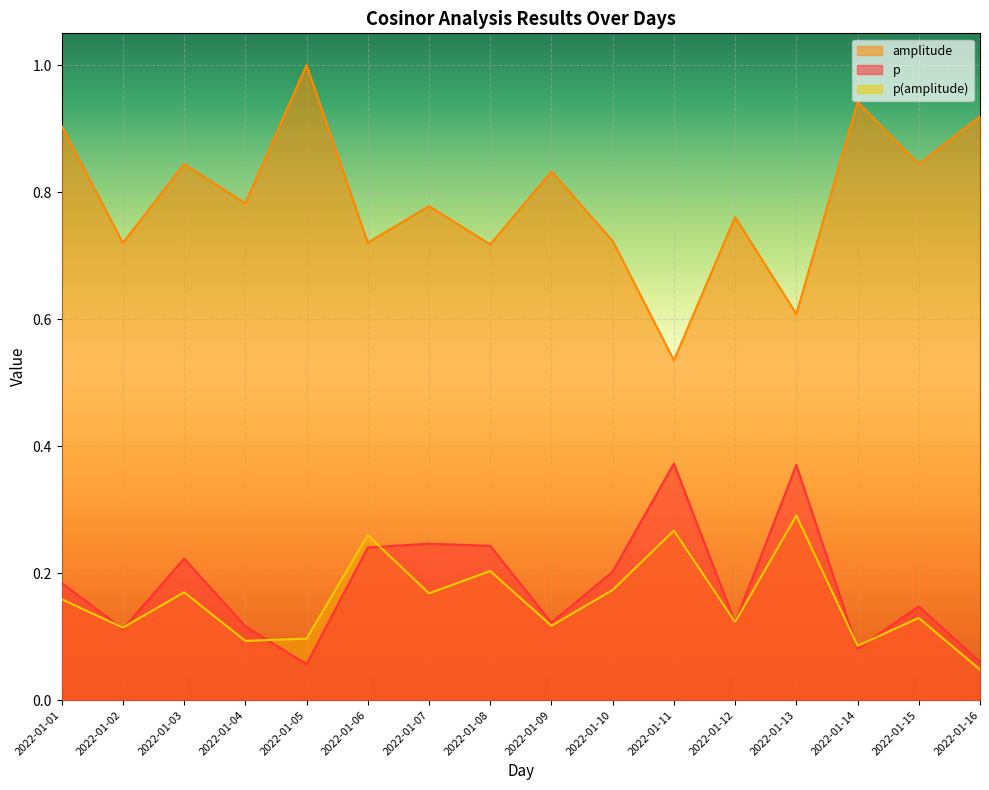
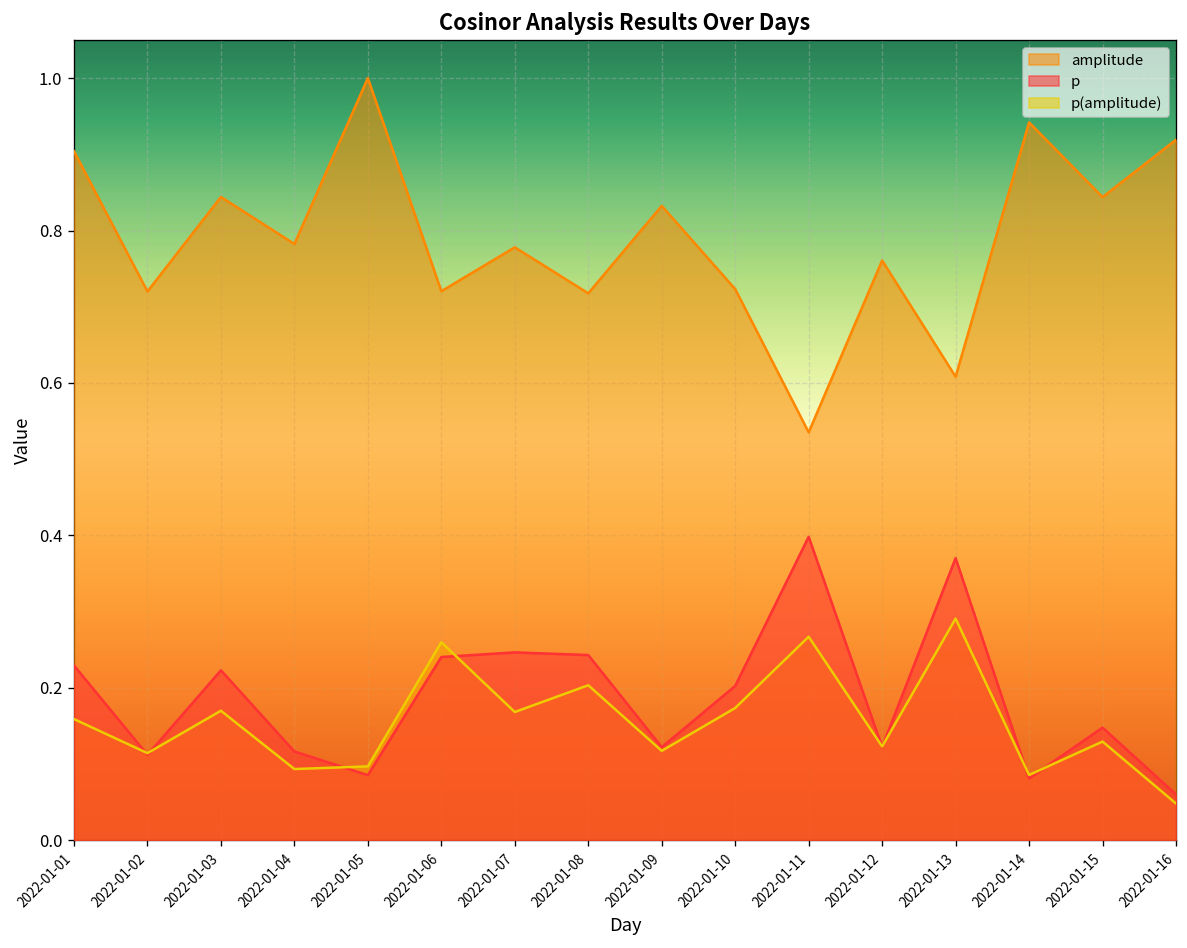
  {
    "p": {
-     "2022-01-01": 0.18,
+     "2022-01-01": 0.23,
      "2022-01-03": 0.22,
      "2022-01-04": 0.12,
-     "2022-01-05": 0.06,
+     "2022-01-05": 0.09,
      "2022-01-06": 0.24,
      "2022-01-07": 0.25,
      "2022-01-08": 0.24,
      "2022-01-09": 0.12,
      "2022-01-10": 0.20,
-     "2022-01-11": 0.37,
+     "2022-01-11": 0.40,
      "2022-01-13": 0.37,
      "2022-01-14": 0.08,
      "2022-01-15": 0.15,
      "2022-01-16": 0.06
    }
  }
